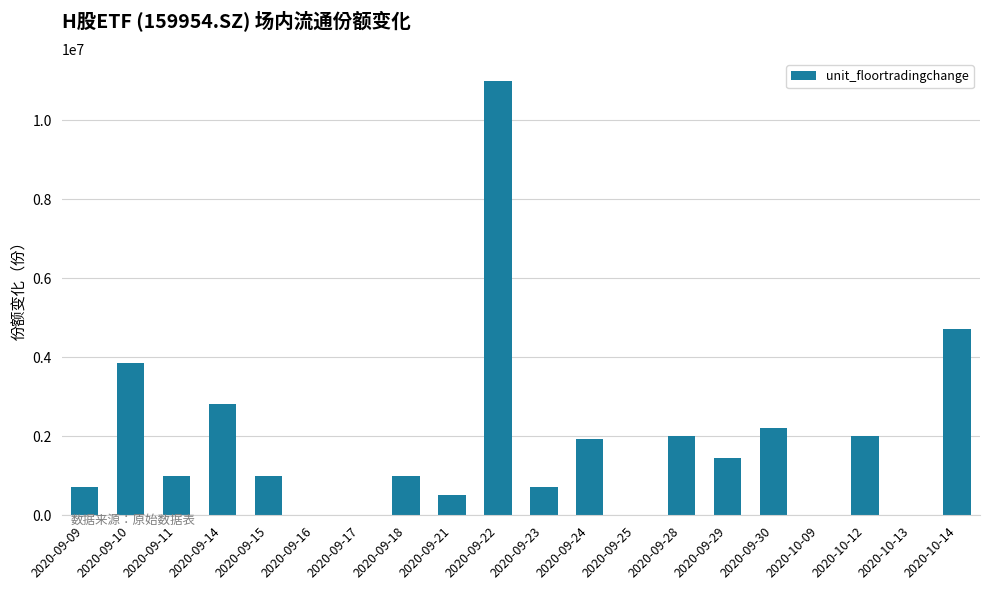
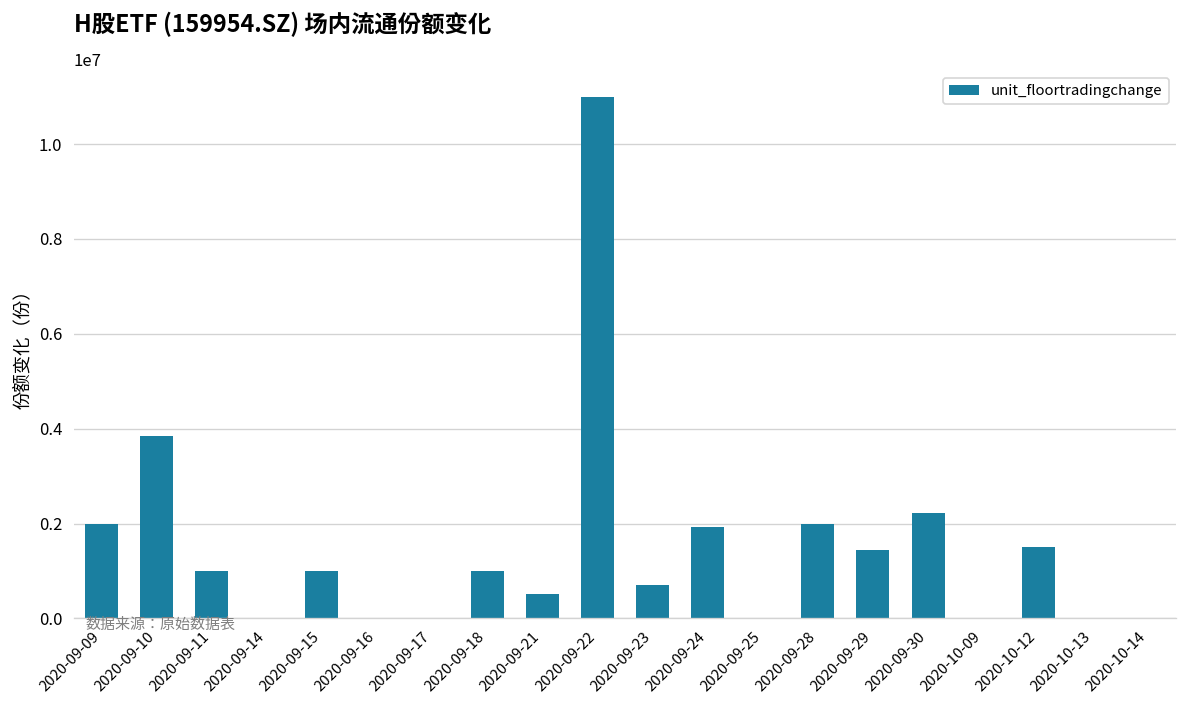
  {
-   "2020-09-09": 700000,
+   "2020-09-09": 2000000,
    "2020-09-10": 3800000,
    "2020-09-11": 1000000,
-   "2020-09-14": 2800000,
+   "2020-09-14": 0,
    "2020-09-15": 1000000,
    "2020-09-16": 0,
    "2020-09-17": 0,
    "2020-09-18": 1000000,
    "2020-09-21": 500000,
    "2020-09-22": 11000000,
    "2020-09-23": 700000,
    "2020-09-24": 1900000,
    "2020-09-25": 0,
    "2020-09-28": 2000000,
    "2020-09-29": 1400000,
    "2020-09-30": 2200000,
    "2020-10-09": 0,
-   "2020-10-12": 2000000,
+   "2020-10-12": 1500000,
    "2020-10-13": 0,
-   "2020-10-14": 4700000
+   "2020-10-14": 0
  }
